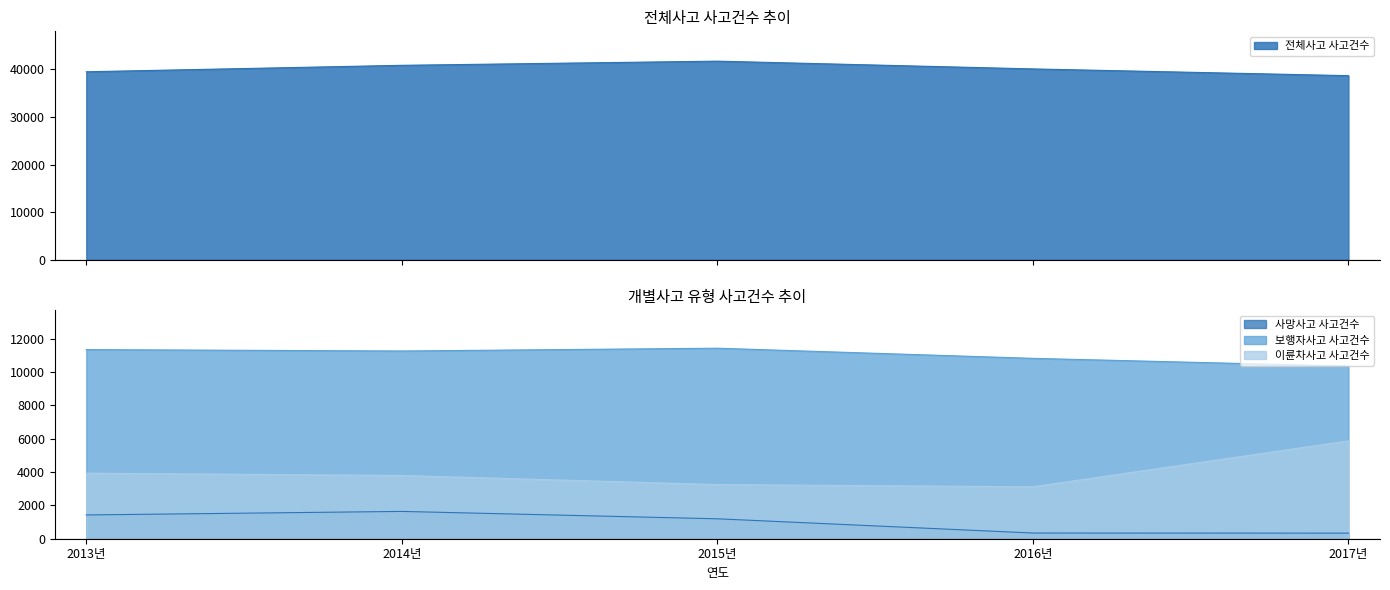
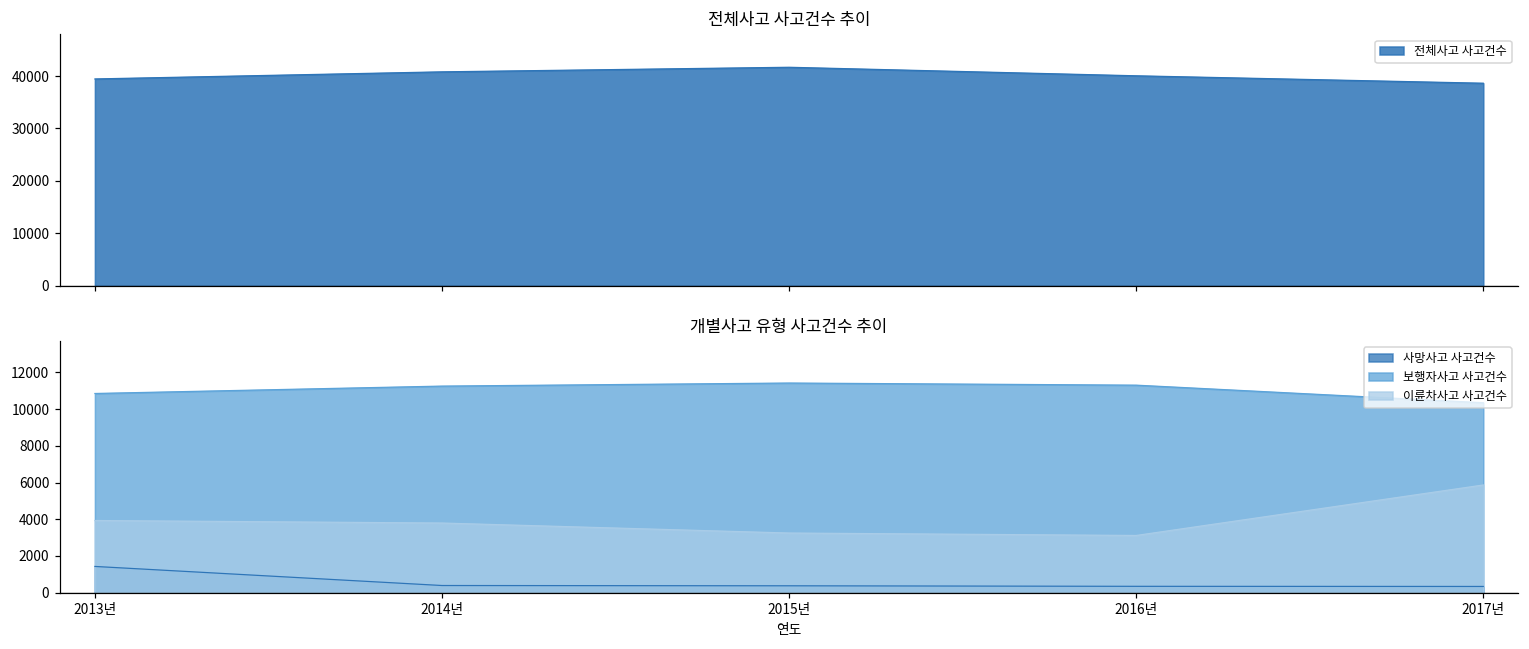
  {
    "개별사고 유형 사고건수 추이": {
      "사망사고 사고건수": {
        "2013년": 1400,
-       "2014년": 1600,
-       "2015년": 1200,
+       "2014년": 400,
+       "2015년": 400,
        "2016년": 300,
        "2017년": 300
      },
      "보행자사고 사고건수": {
-       "2013년": 11300,
+       "2013년": 10900,
        "2014년": 11300,
        "2015년": 11400,
-       "2016년": 10800,
+       "2016년": 11300,
        "2017년": 10400
      },
      "이륜차사고 사고건수": {
        "2013년": 3900,
        "2014년": 3800,
        "2015년": 3200,
        "2016년": 3100,
        "2017년": 5900
      }
    }
  }
